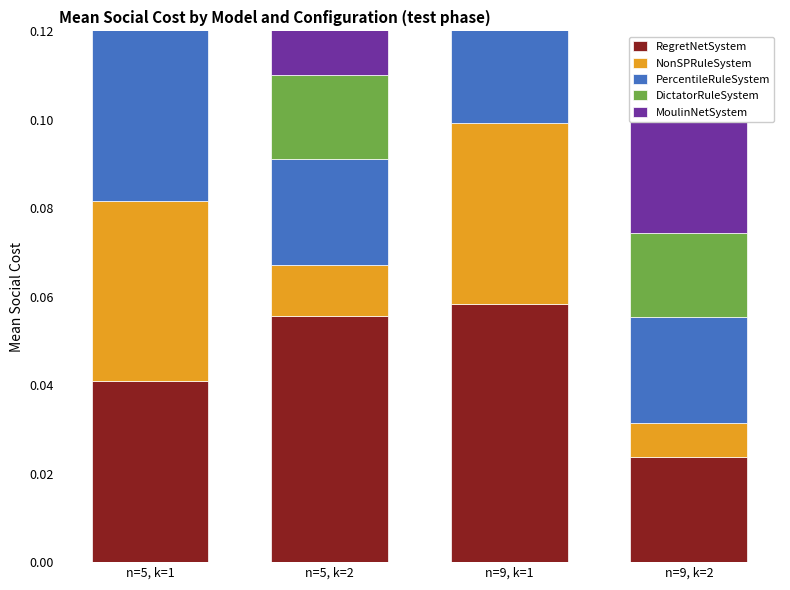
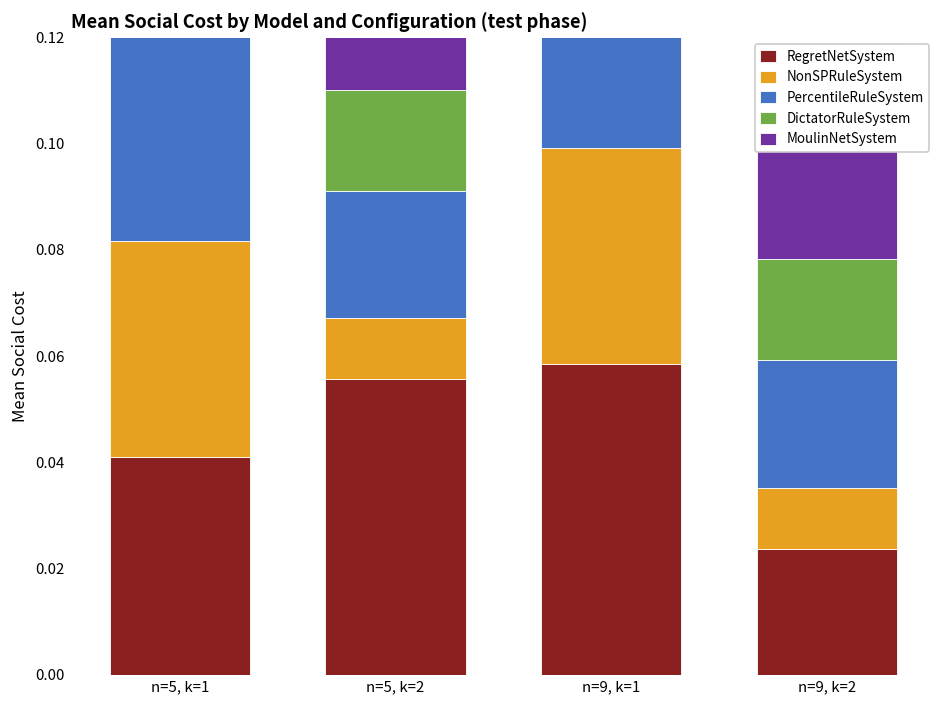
  {
    "RegretNetSystem": {
      "n=5, k=1": 0.041,
      "n=5, k=2": 0.056,
      "n=9, k=1": 0.058,
      "n=9, k=2": 0.024
    },
    "NonSPRuleSystem": {
      "n=5, k=1": 0.041,
      "n=5, k=2": 0.011,
      "n=9, k=1": 0.041,
-     "n=9, k=2": 0.008
+     "n=9, k=2": 0.011
    },
    "PercentileRuleSystem": {
      "n=5, k=2": 0.024,
      "n=9, k=2": 0.024
    },
    "DictatorRuleSystem": {
      "n=5, k=2": 0.019,
      "n=9, k=2": 0.019
    }
  }
